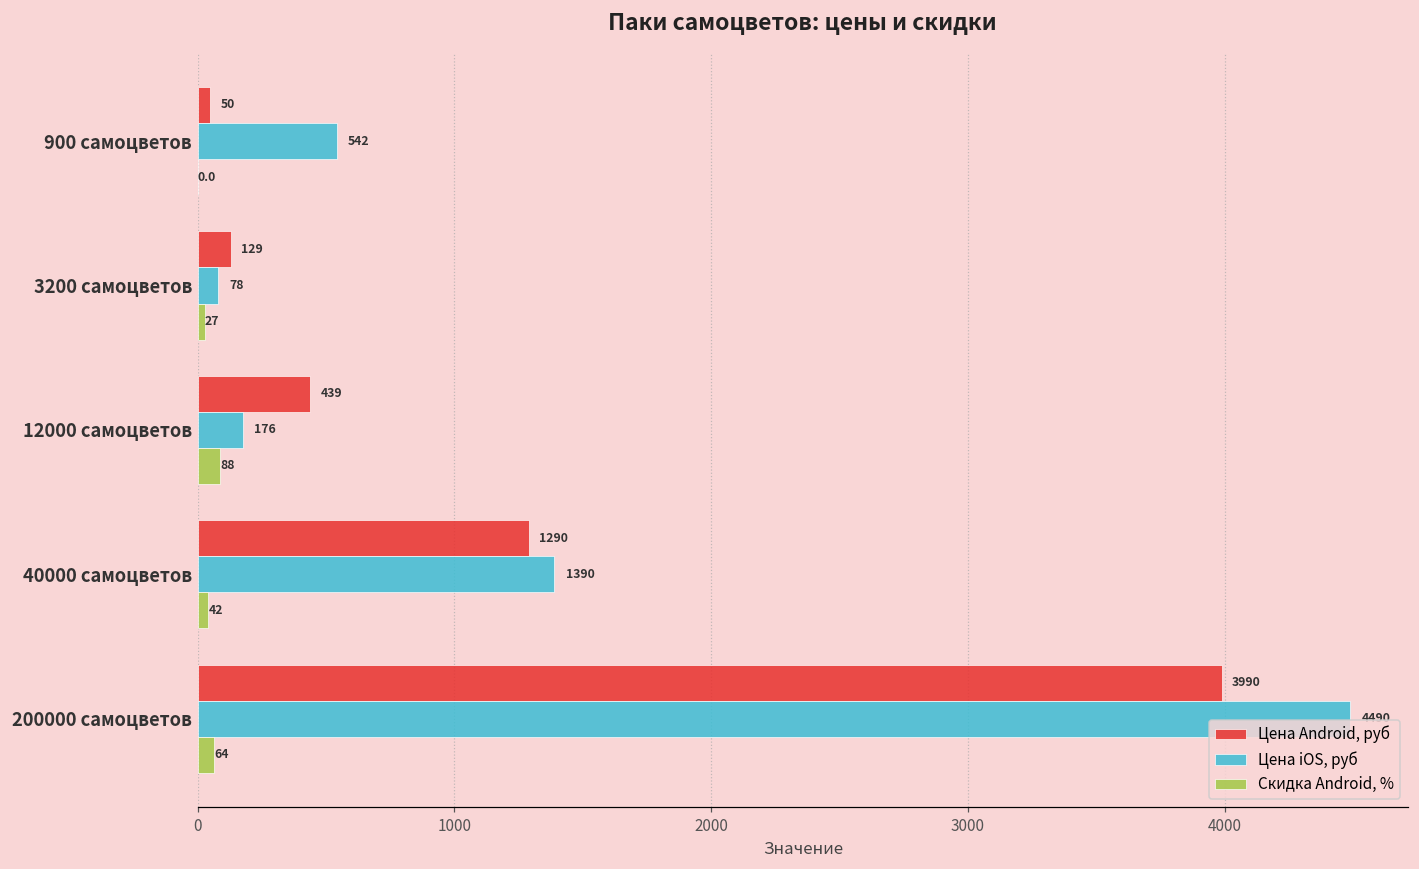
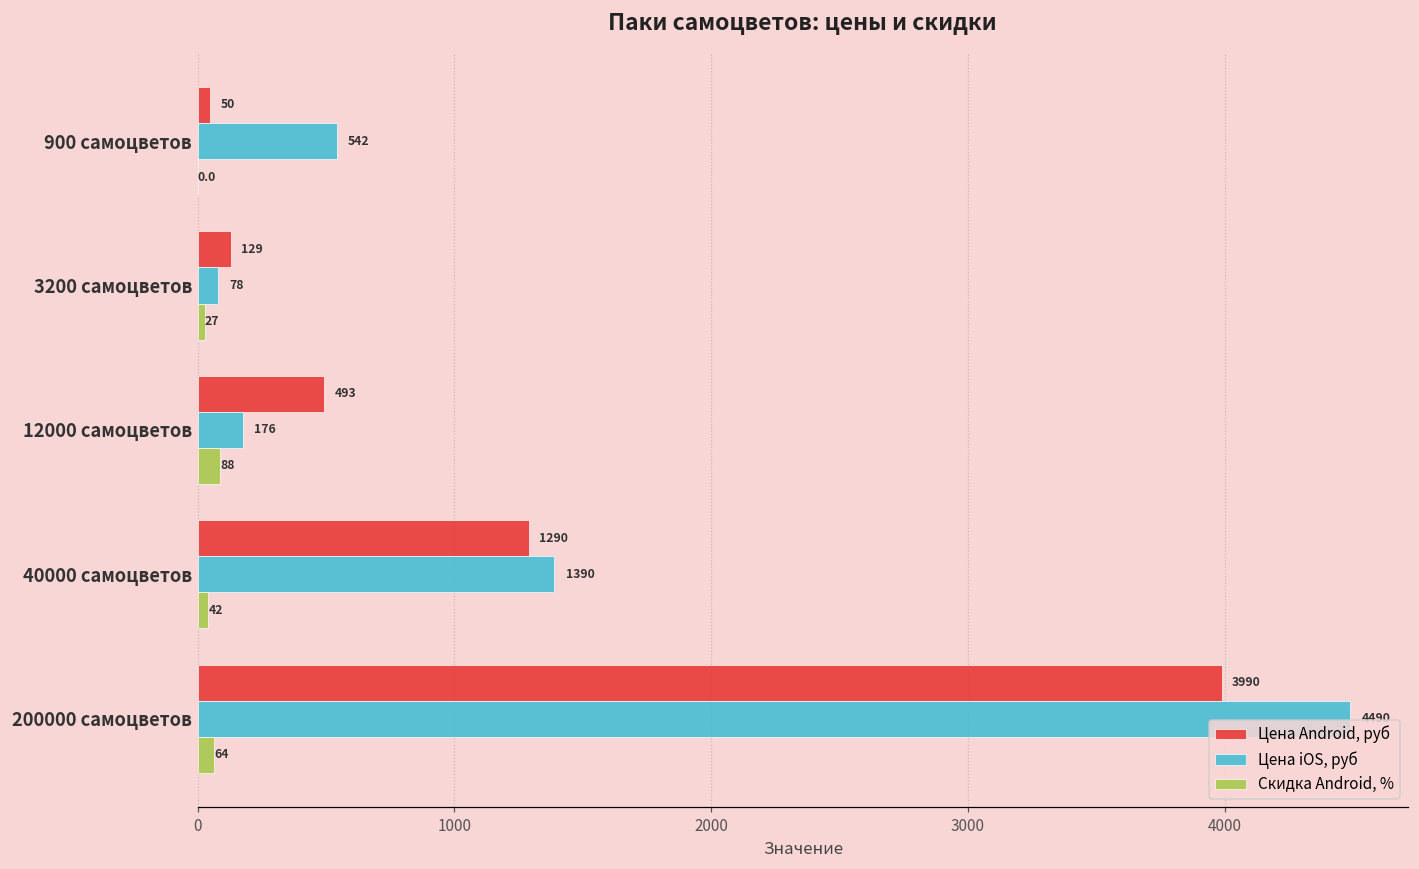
  {
    "Цена Android, руб": {
      "900 самоцветов": 50,
      "3200 самоцветов": 129,
-     "12000 самоцветов": 439,
+     "12000 самоцветов": 493,
      "40000 самоцветов": 1290,
      "200000 самоцветов": 3990
    },
    "Цена iOS, руб": {
      "900 самоцветов": 542,
      "3200 самоцветов": 78,
      "12000 самоцветов": 176,
      "40000 самоцветов": 1390
    },
    "Скидка Android, %": {
      "900 самоцветов": 0.0,
      "3200 самоцветов": 27,
      "12000 самоцветов": 88,
      "40000 самоцветов": 42,
      "200000 самоцветов": 64
    }
  }
